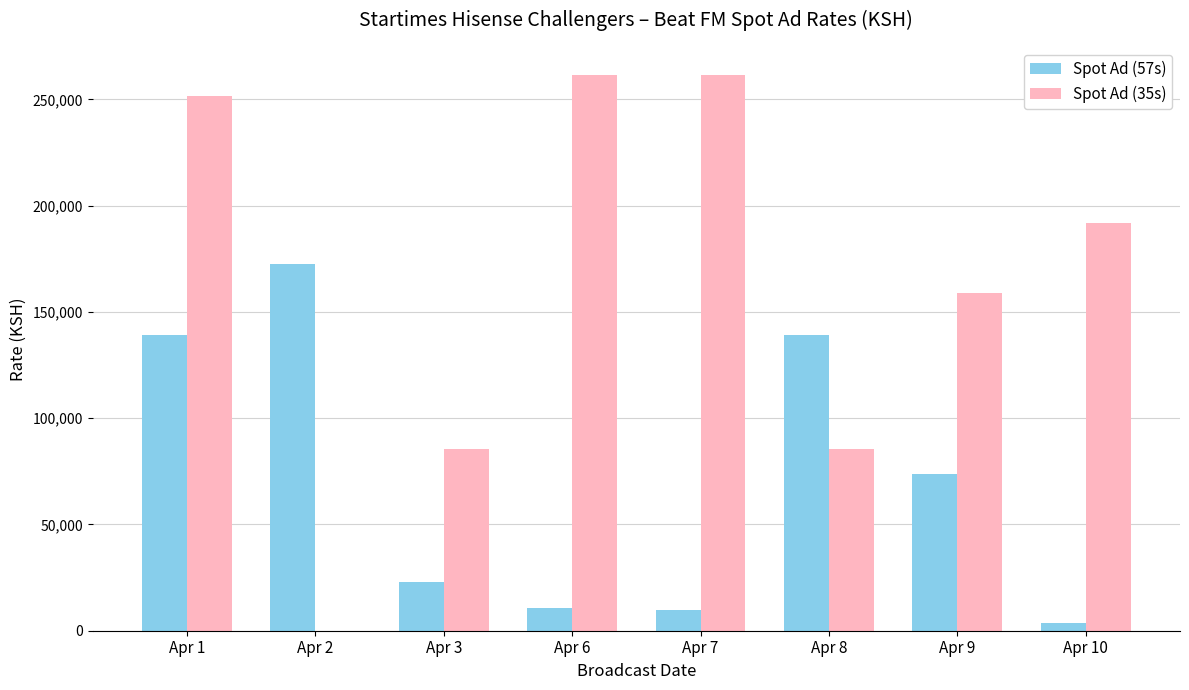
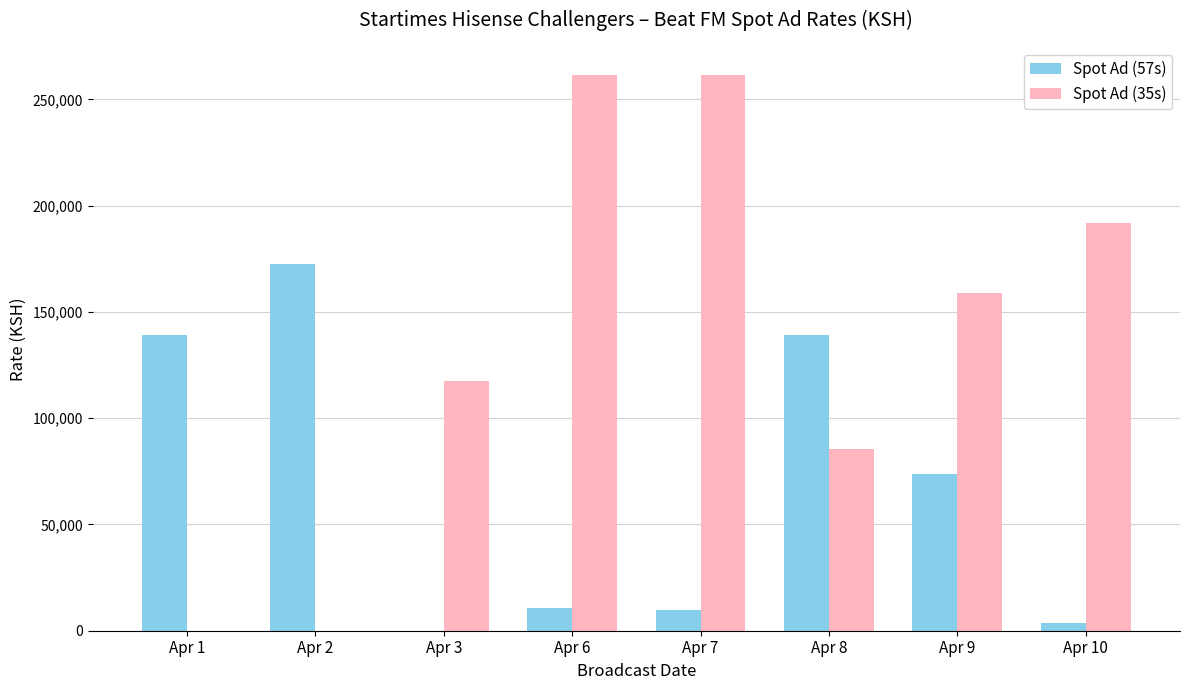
  {
    "Spot Ad (57s)": {
      "Apr 1": "139,000",
      "Apr 2": "173,000",
-     "Apr 3": "23,000",
+     "Apr 3": "0",
      "Apr 6": "11,000",
      "Apr 7": "10,000",
      "Apr 8": "139,000",
      "Apr 9": "74,000",
      "Apr 10": "4,000"
    },
    "Spot Ad (35s)": {
-     "Apr 1": "252,000",
+     "Apr 1": "0",
      "Apr 2": "0",
-     "Apr 3": "85,000",
+     "Apr 3": "117,000",
      "Apr 6": "262,000",
      "Apr 7": "262,000",
      "Apr 8": "85,000",
      "Apr 9": "159,000",
      "Apr 10": "192,000"
    }
  }
